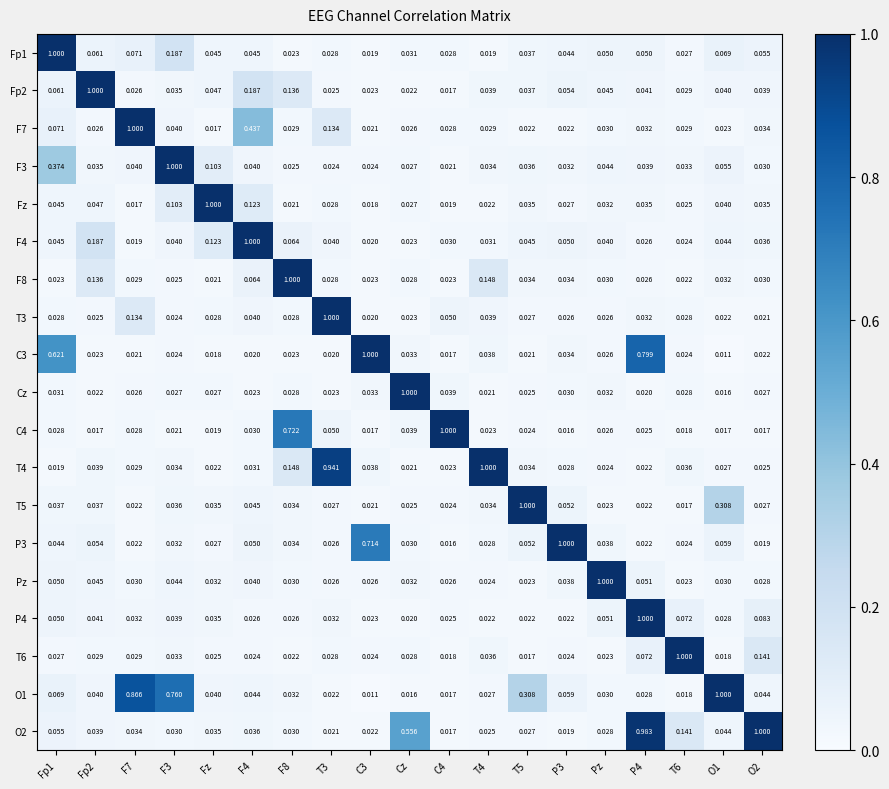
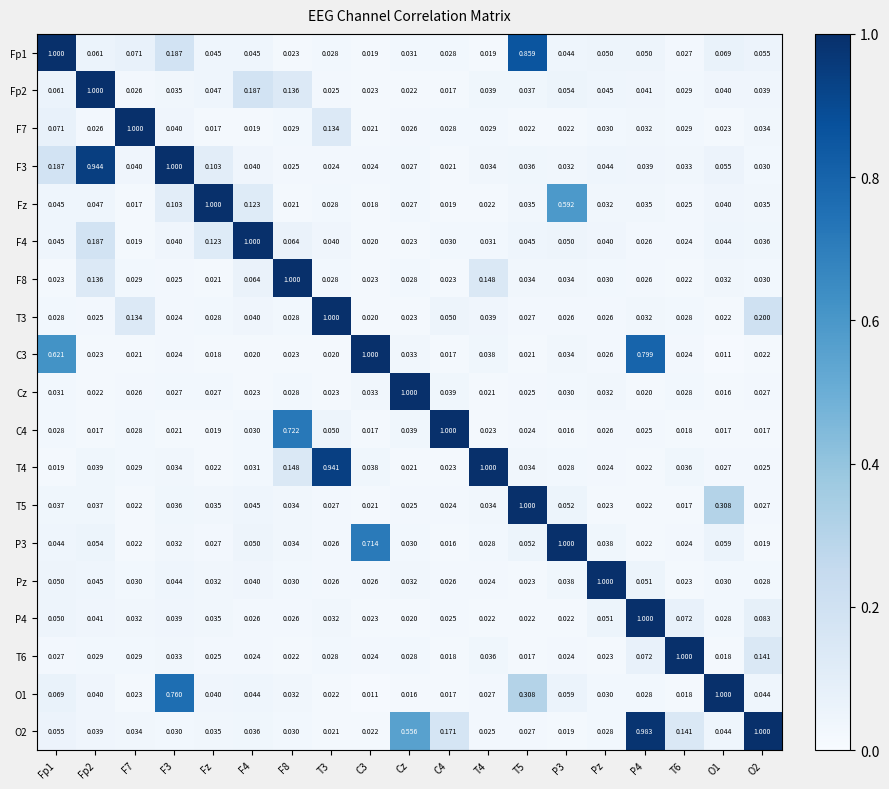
  {
    "Fp1": {
      "Fp1": 1.000,
      "Fp2": 0.061,
      "F7": 0.071,
      "F3": 0.187,
      "Fz": 0.045,
      "F4": 0.045,
      "F8": 0.023,
      "T3": 0.028,
      "C3": 0.019,
      "Cz": 0.031,
      "C4": 0.028,
      "T4": 0.019,
-     "T5": 0.037,
+     "T5": 0.859,
      "P3": 0.044,
      "Pz": 0.050,
      "P4": 0.050,
      "T6": 0.027,
      "O1": 0.069,
      "O2": 0.055
    },
    "F7": {
      "Fp1": 0.071,
      "Fp2": 0.026,
      "F7": 1.000,
      "F3": 0.040,
      "Fz": 0.017,
-     "F4": 0.437,
+     "F4": 0.019,
      "F8": 0.029,
      "T3": 0.134,
      "C3": 0.021,
      "Cz": 0.026,
      "C4": 0.028,
      "T4": 0.029,
      "T5": 0.022,
      "P3": 0.022,
      "Pz": 0.030,
      "P4": 0.032,
      "T6": 0.029,
      "O1": 0.023,
      "O2": 0.034
    },
    "F3": {
-     "Fp1": 0.374,
-     "Fp2": 0.035,
+     "Fp1": 0.187,
+     "Fp2": 0.944,
      "F7": 0.040,
      "F3": 1.000,
      "Fz": 0.103,
      "F4": 0.040,
      "F8": 0.025,
      "T3": 0.024,
      "C3": 0.024,
      "Cz": 0.027,
      "C4": 0.021,
      "T4": 0.034,
      "T5": 0.036,
      "P3": 0.032,
      "Pz": 0.044,
      "P4": 0.039,
      "T6": 0.033,
      "O1": 0.055,
      "O2": 0.030
    },
    "Fz": {
      "Fp1": 0.045,
      "Fp2": 0.047,
      "F7": 0.017,
      "F3": 0.103,
      "Fz": 1.000,
      "F4": 0.123,
      "F8": 0.021,
      "T3": 0.028,
      "C3": 0.018,
      "Cz": 0.027,
      "C4": 0.019,
      "T4": 0.022,
      "T5": 0.035,
-     "P3": 0.027,
+     "P3": 0.592,
      "Pz": 0.032,
      "P4": 0.035,
      "T6": 0.025,
      "O1": 0.040,
      "O2": 0.035
    },
    "T3": {
      "Fp1": 0.028,
      "Fp2": 0.025,
      "F7": 0.134,
      "F3": 0.024,
      "Fz": 0.028,
      "F4": 0.040,
      "F8": 0.028,
      "T3": 1.000,
      "C3": 0.020,
      "Cz": 0.023,
      "C4": 0.050,
      "T4": 0.039,
      "T5": 0.027,
      "P3": 0.026,
      "Pz": 0.026,
      "P4": 0.032,
      "T6": 0.028,
      "O1": 0.022,
-     "O2": 0.021
+     "O2": 0.200
    },
    "O1": {
      "Fp1": 0.069,
      "Fp2": 0.040,
-     "F7": 0.866,
+     "F7": 0.023,
      "F3": 0.760,
      "Fz": 0.040,
      "F4": 0.044,
      "F8": 0.032,
      "T3": 0.022,
      "C3": 0.011,
      "Cz": 0.016,
      "C4": 0.017,
      "T4": 0.027,
      "T5": 0.308,
      "P3": 0.059,
      "Pz": 0.030,
      "P4": 0.028,
      "T6": 0.018,
      "O1": 1.000,
      "O2": 0.044
    },
    "O2": {
      "Fp1": 0.055,
      "Fp2": 0.039,
      "F7": 0.034,
      "F3": 0.030,
      "Fz": 0.035,
      "F4": 0.036,
      "F8": 0.030,
      "T3": 0.021,
      "C3": 0.022,
      "Cz": 0.556,
-     "C4": 0.017,
+     "C4": 0.171,
      "T4": 0.025,
      "T5": 0.027,
      "P3": 0.019,
      "Pz": 0.028,
      "P4": 0.983,
      "T6": 0.141,
      "O1": 0.044,
      "O2": 1.000
    }
  }
